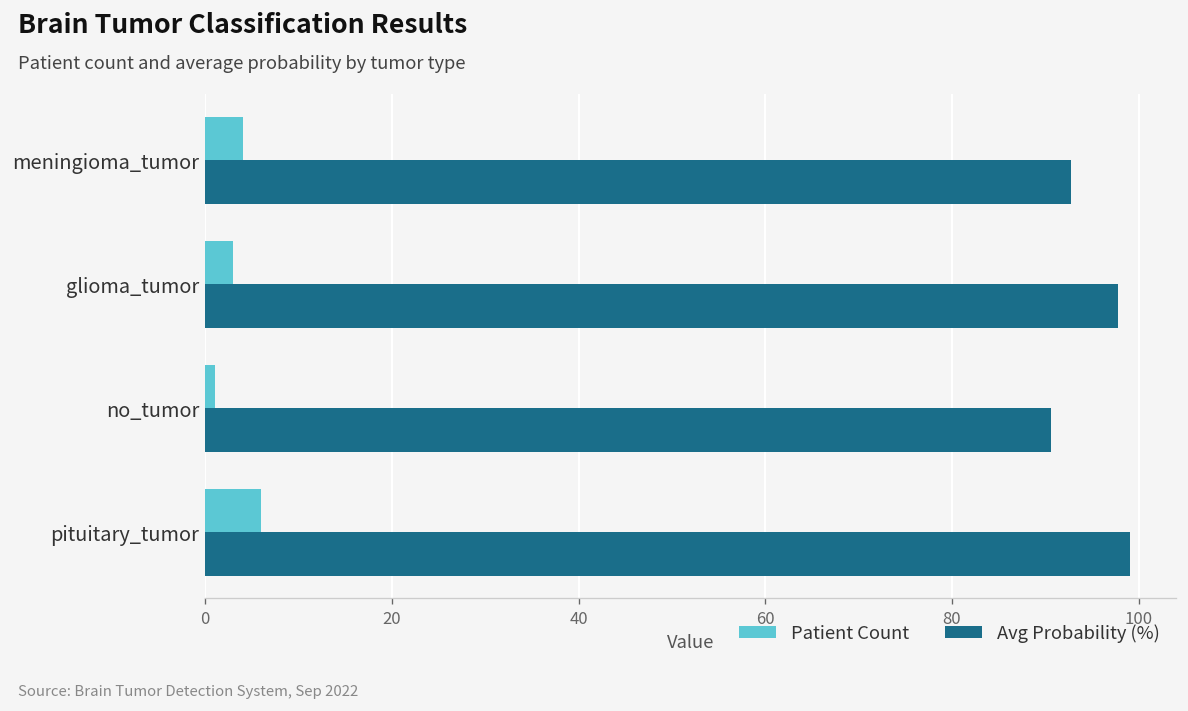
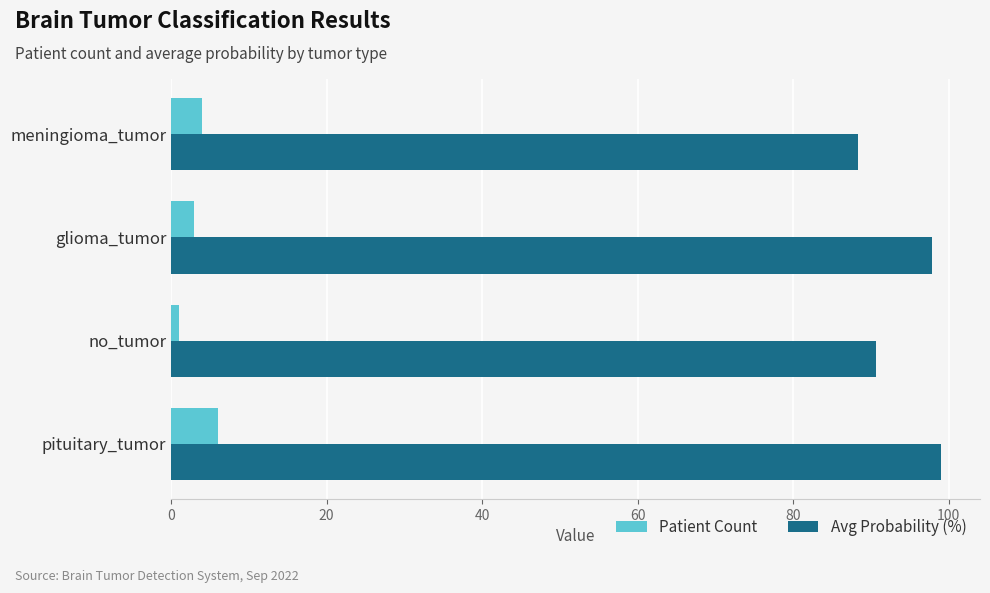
  {
    "Patient Count": {
      "meningioma_tumor": 4,
      "glioma_tumor": 3,
      "no_tumor": 1,
      "pituitary_tumor": 6
    },
    "Avg Probability (%)": {
-     "meningioma_tumor": 93,
+     "meningioma_tumor": 88,
      "glioma_tumor": 98,
      "no_tumor": 91,
      "pituitary_tumor": 99
    }
  }
